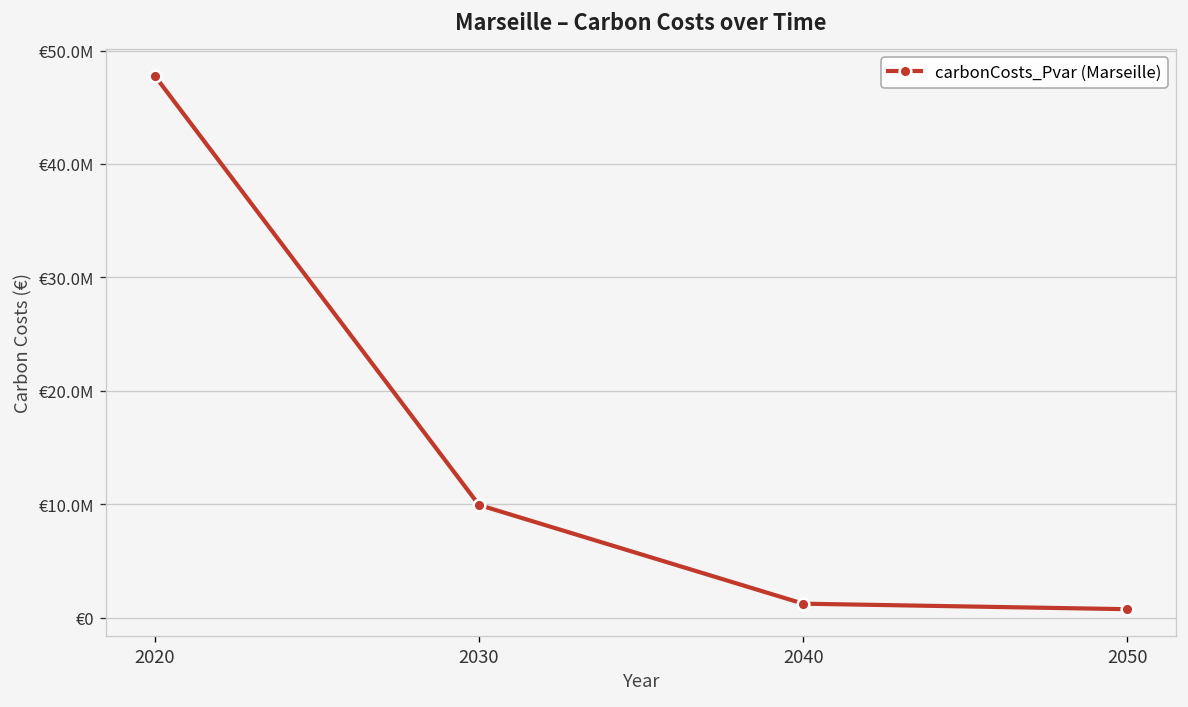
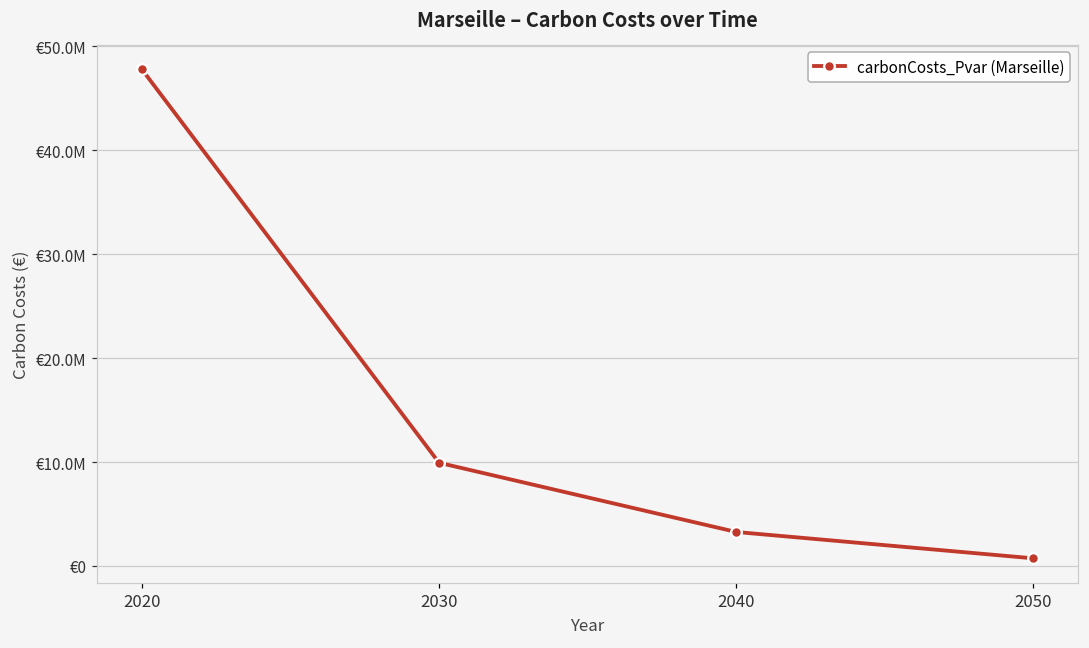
  {
    "2020": "€48000000",
    "2030": "€10000000",
-   "2040": "€1000000",
+   "2040": "€3000000",
    "2050": "€1000000"
  }
